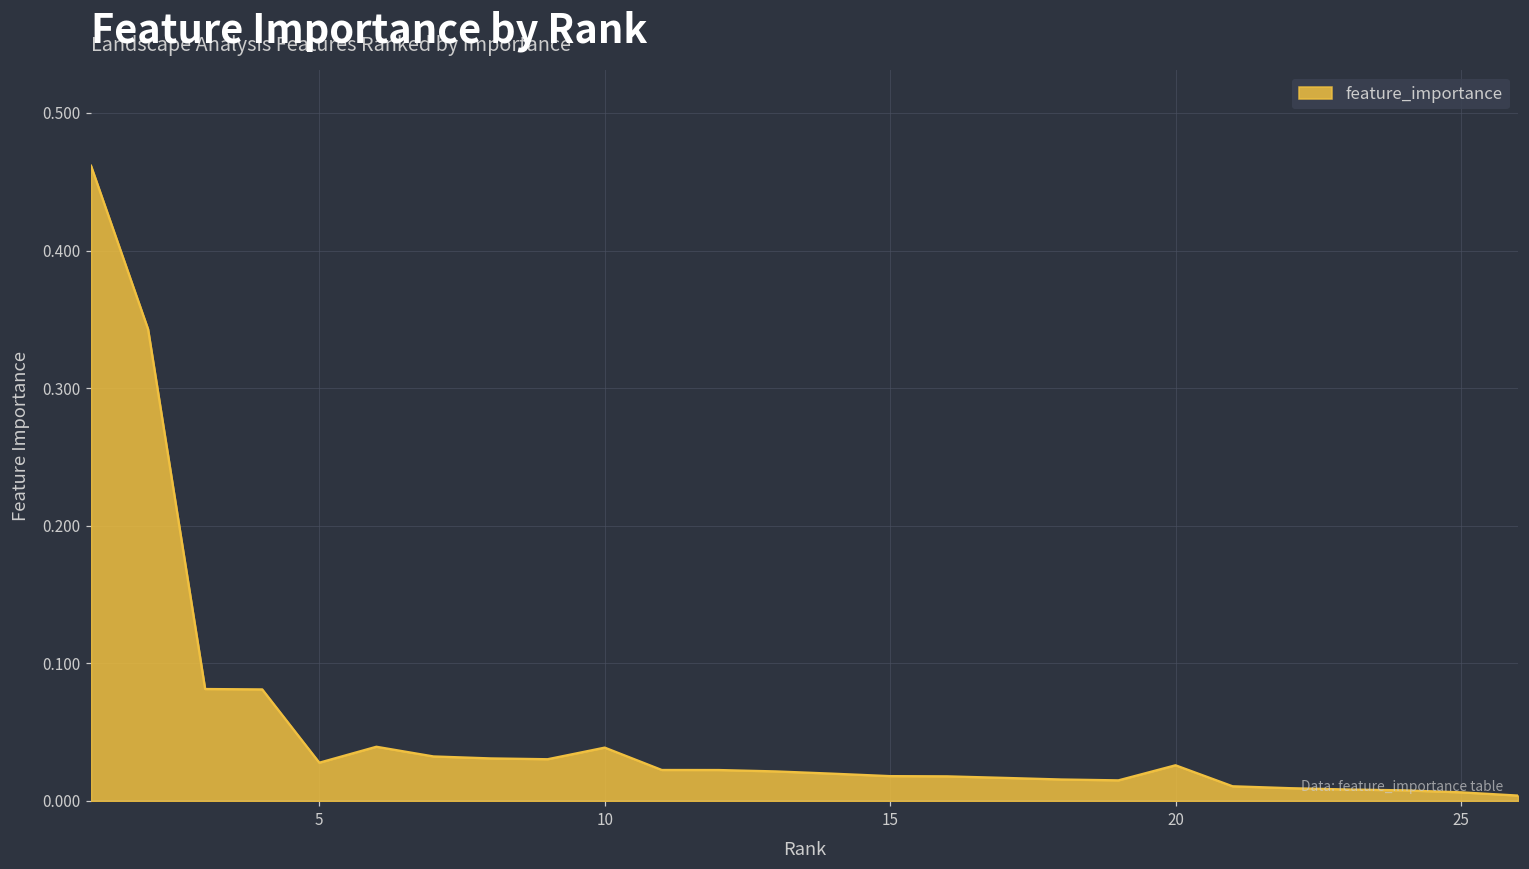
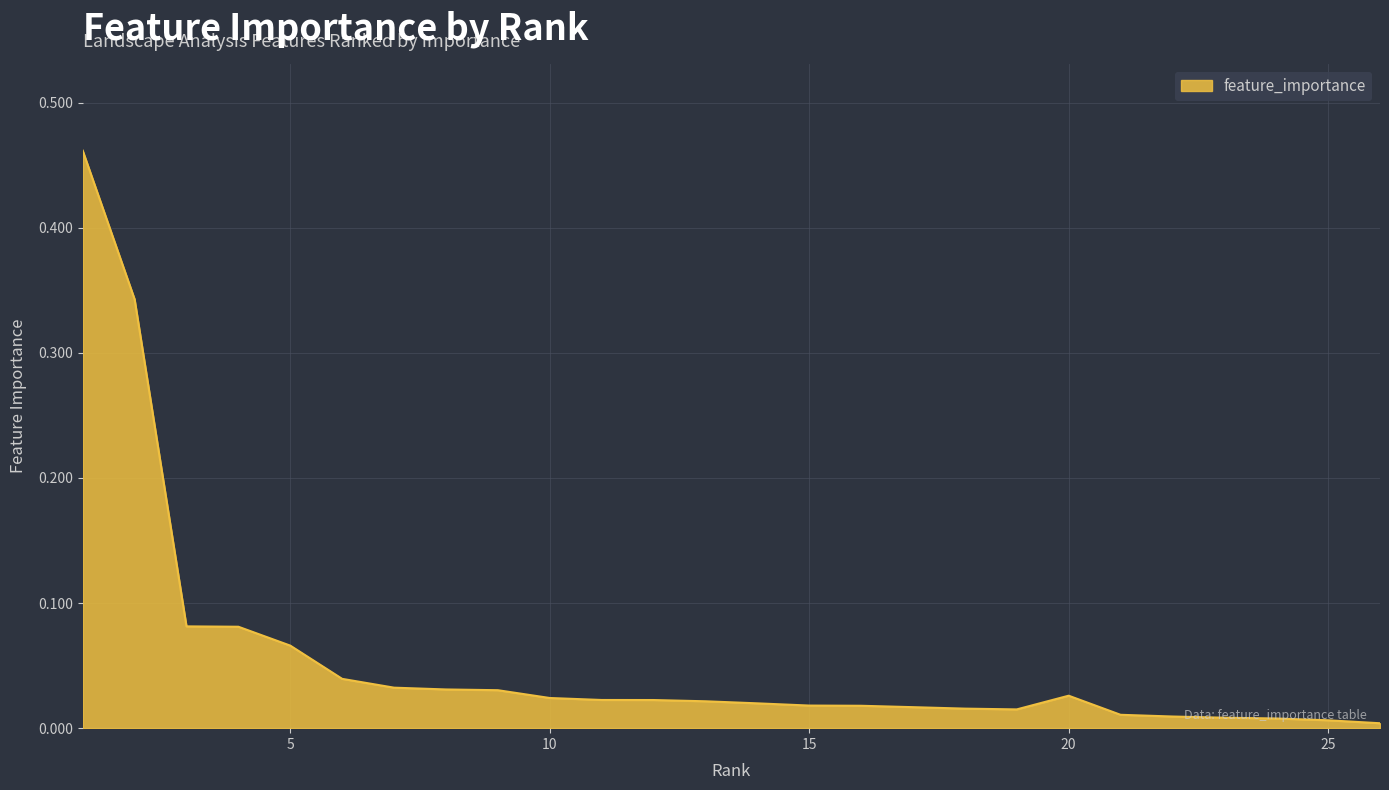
  {
-   "5": 0.028,
-   "10": 0.039,
+   "5": 0.066,
+   "10": 0.024,
    "15": 0.018,
    "20": 0.026,
    "25": 0.006
  }
